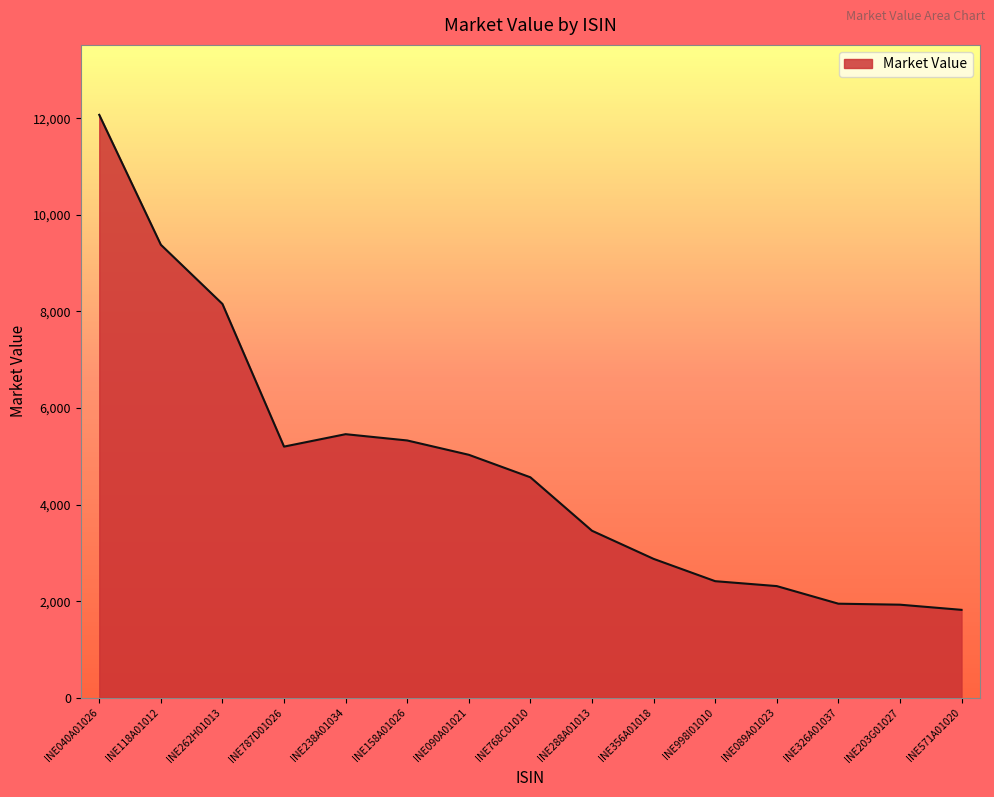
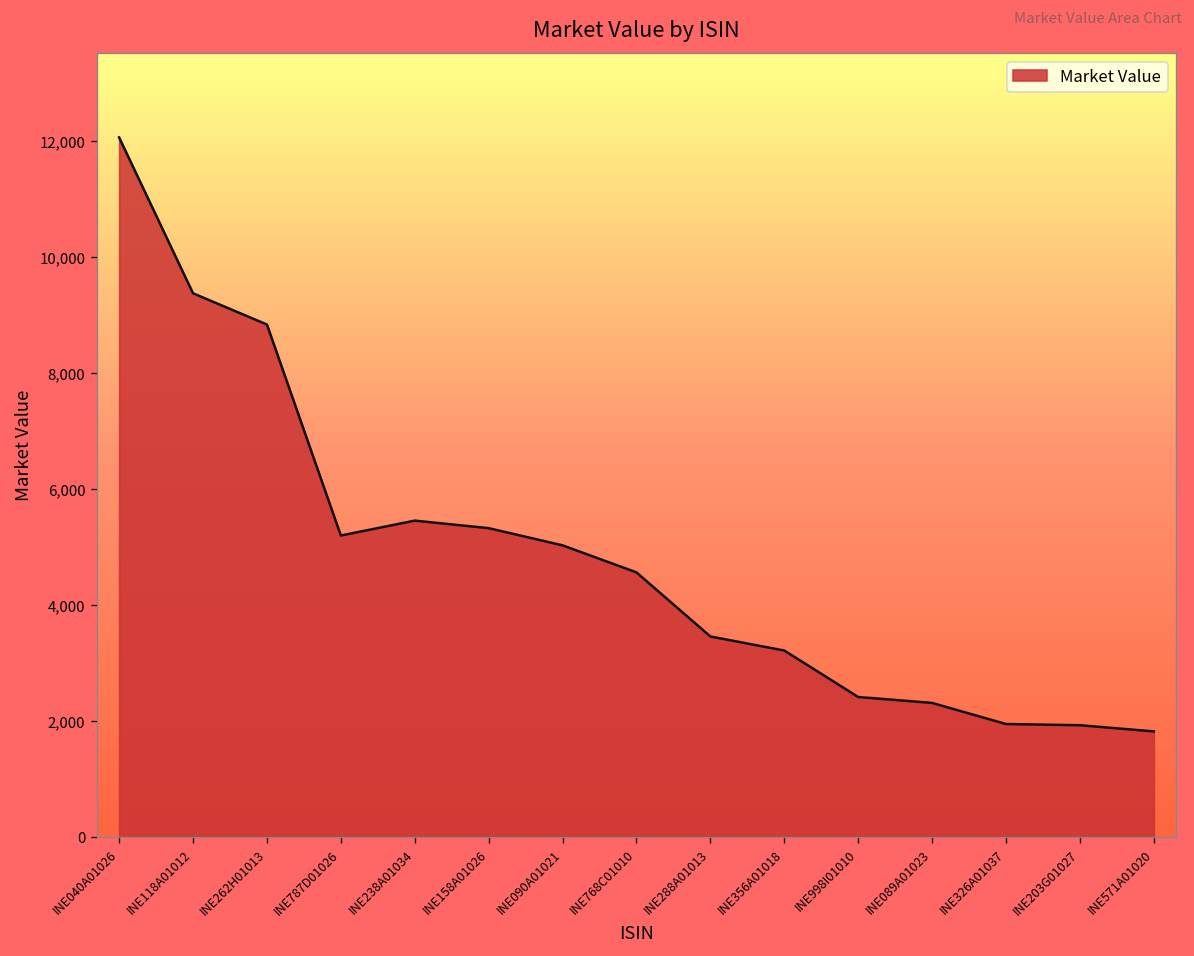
  {
    "INE040A01026": "12,100",
    "INE118A01012": "9,400",
-   "INE262H01013": "8,200",
+   "INE262H01013": "8,800",
    "INE787D01026": "5,200",
    "INE238A01034": "5,500",
    "INE158A01026": "5,300",
    "INE090A01021": "5,000",
    "INE768C01010": "4,600",
    "INE288A01013": "3,500",
-   "INE356A01018": "2,900",
+   "INE356A01018": "3,200",
    "INE998I01010": "2,400",
    "INE089A01023": "2,300",
    "INE326A01037": "1,900",
    "INE203G01027": "1,900",
    "INE571A01020": "1,800"
  }
